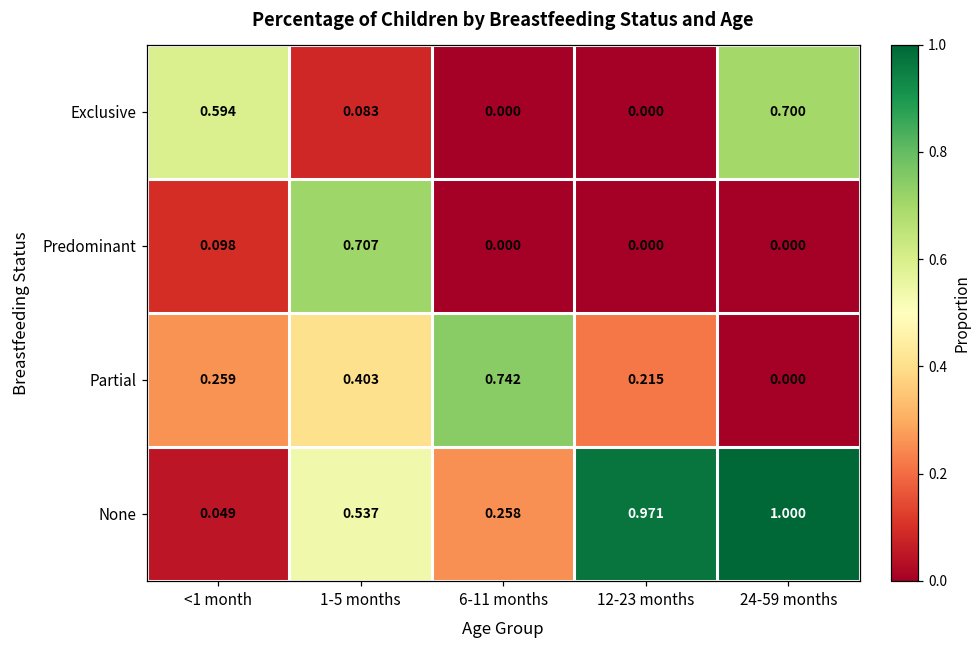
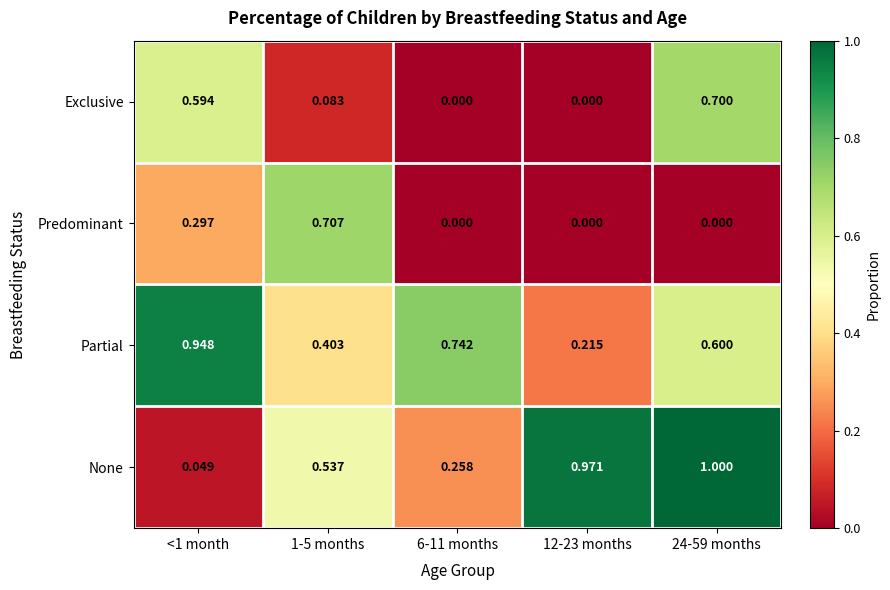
  {
    "Exclusive": {
      "<1 month": 0.594,
      "1-5 months": 0.083,
      "6-11 months": 0.000,
      "12-23 months": 0.000,
      "24-59 months": 0.700
    },
    "Predominant": {
-     "<1 month": 0.098,
+     "<1 month": 0.297,
      "1-5 months": 0.707,
      "6-11 months": 0.000,
      "12-23 months": 0.000,
      "24-59 months": 0.000
    },
    "Partial": {
-     "<1 month": 0.259,
+     "<1 month": 0.948,
      "1-5 months": 0.403,
      "6-11 months": 0.742,
      "12-23 months": 0.215,
-     "24-59 months": 0.000
+     "24-59 months": 0.600
    },
    "None": {
      "<1 month": 0.049,
      "1-5 months": 0.537,
      "6-11 months": 0.258,
      "12-23 months": 0.971,
      "24-59 months": 1.000
    }
  }
